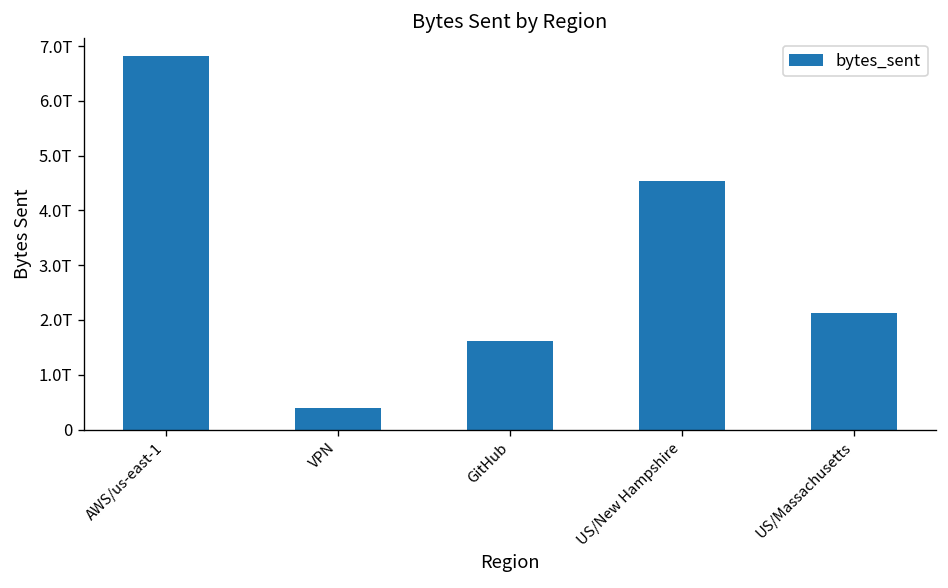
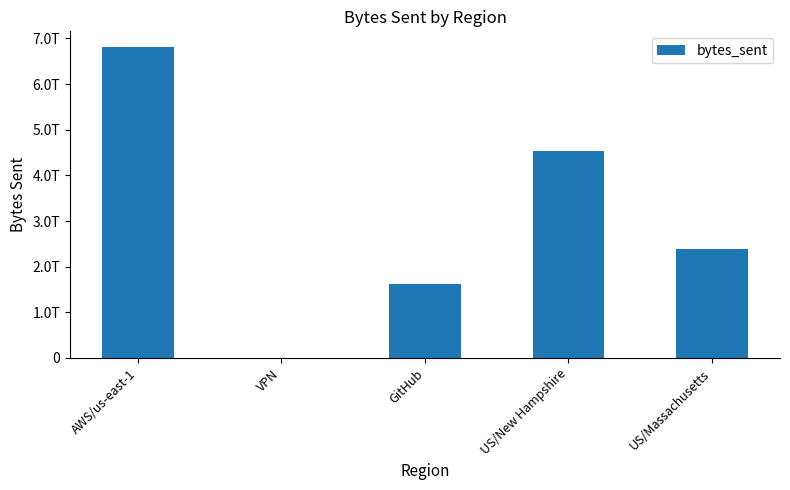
  {
    "AWS/us-east-1": "6.8T",
-   "VPN": "0.4T",
+   "VPN": "0.0T",
    "GitHub": "1.6T",
    "US/New Hampshire": "4.5T",
-   "US/Massachusetts": "2.1T"
+   "US/Massachusetts": "2.4T"
  }
